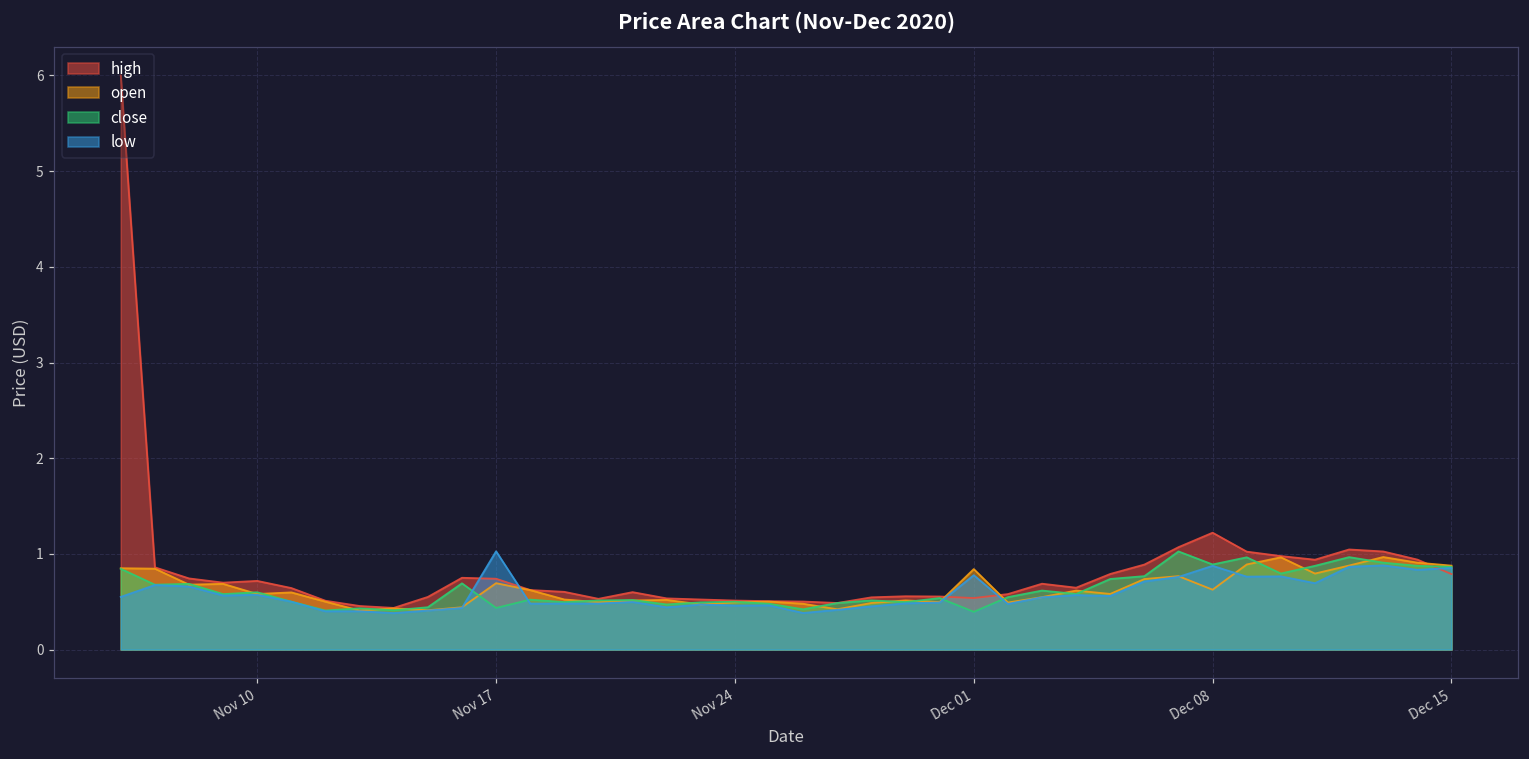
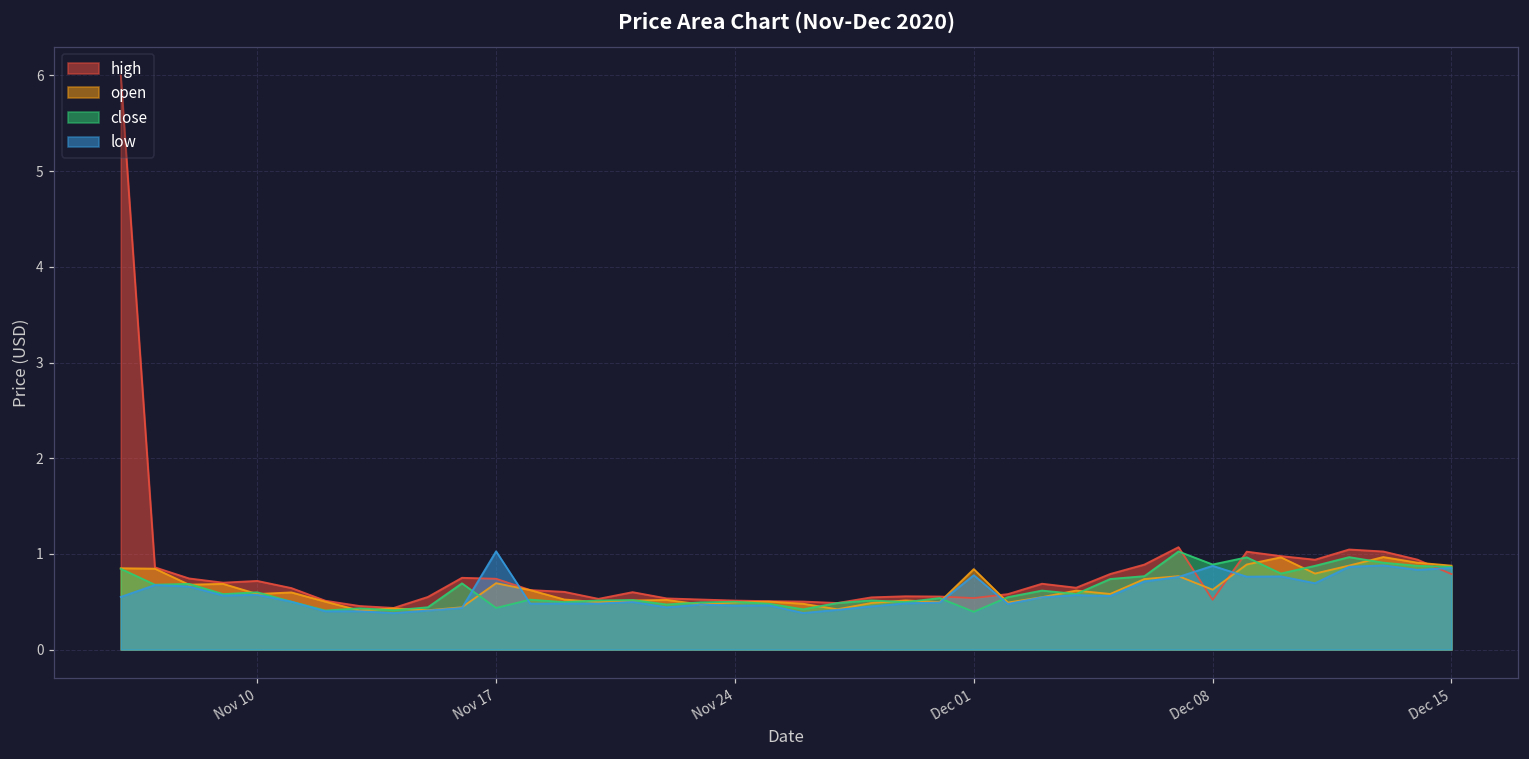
  {
    "high": {
      "Nov 10": 0.7,
      "Nov 17": 0.7,
      "Dec 01": 0.5,
-     "Dec 08": 1.2,
+     "Dec 08": 0.5,
      "Dec 15": 0.8
    },
    "open": {
      "Nov 17": 0.7,
      "Dec 01": 0.8,
      "Dec 08": 0.6
    },
    "close": {
      "Nov 17": 0.4,
      "Dec 01": 0.4
    },
    "low": {
      "Nov 17": 1.0,
      "Nov 24": 0.5,
      "Dec 01": 0.8
    }
  }
